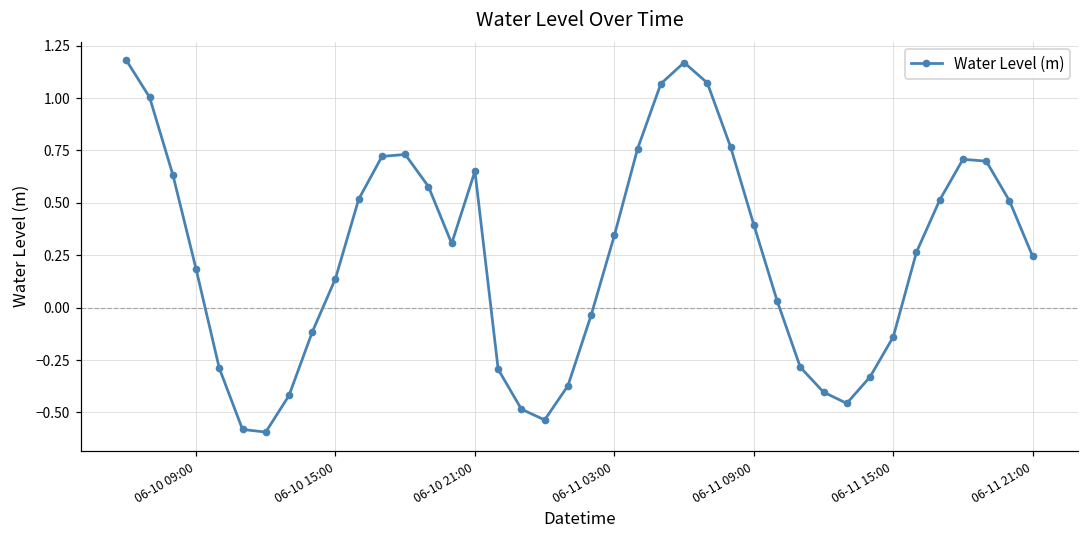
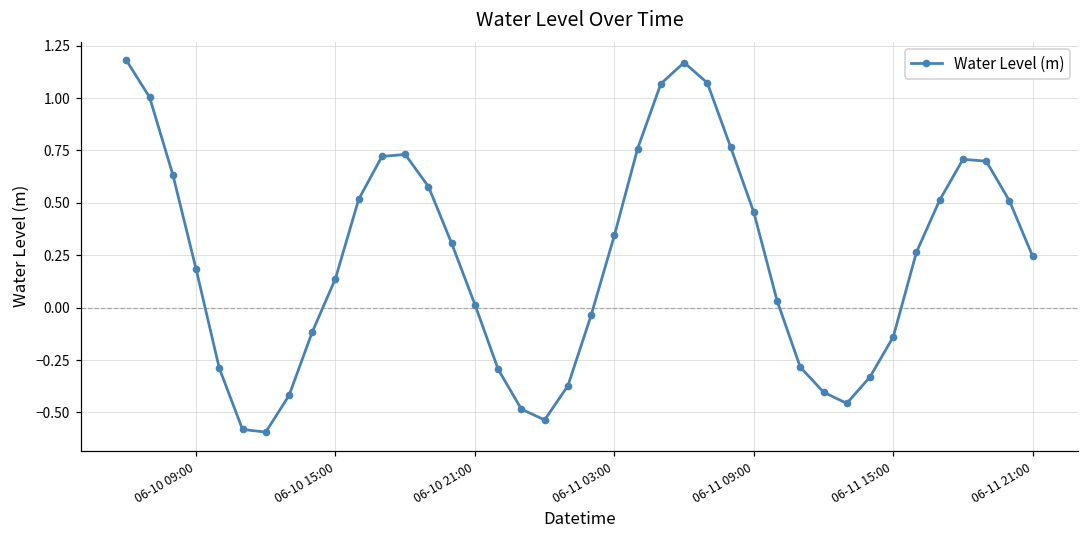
  {
    "06-10 09:00": 0.18,
    "06-10 15:00": 0.14,
-   "06-10 21:00": 0.65,
+   "06-10 21:00": 0.01,
    "06-11 03:00": 0.34,
-   "06-11 09:00": 0.40,
+   "06-11 09:00": 0.45,
    "06-11 15:00": -0.14,
    "06-11 21:00": 0.24
  }
